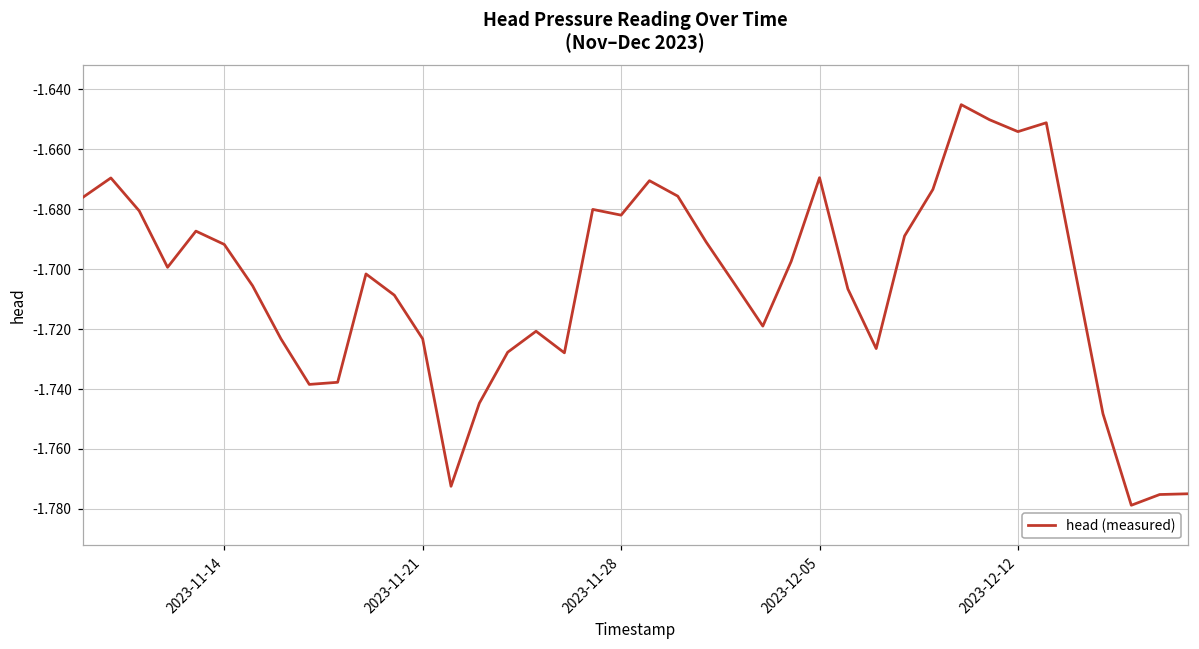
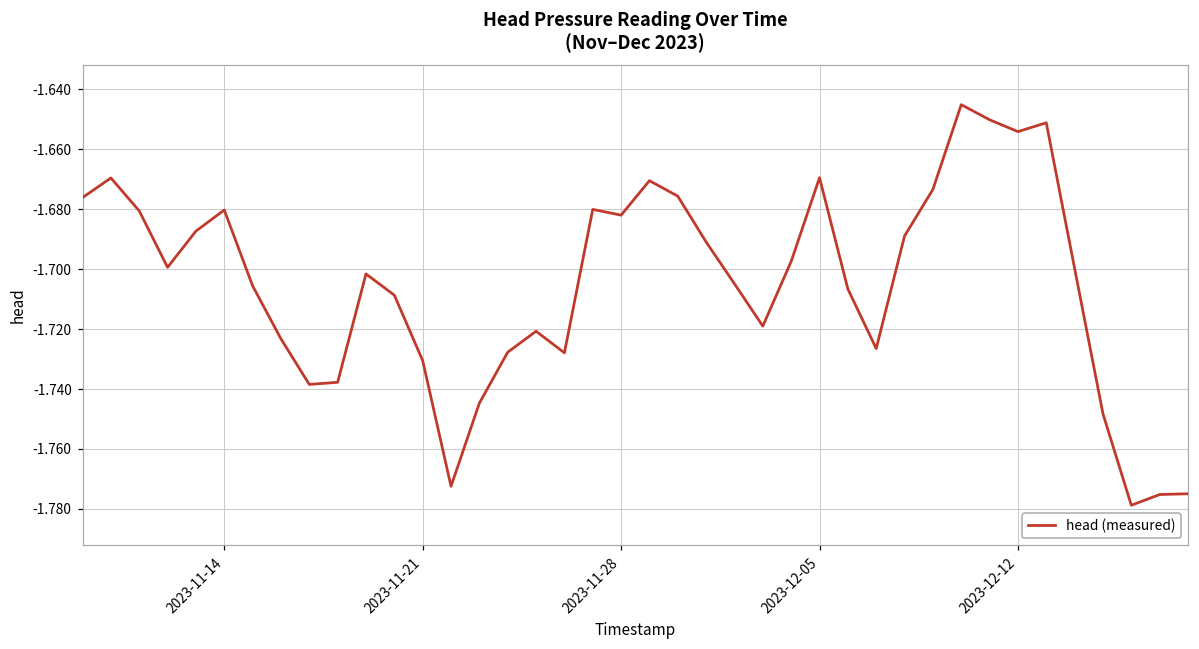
  {
-   "2023-11-14": -1.692,
-   "2023-11-21": -1.723,
+   "2023-11-14": -1.680,
+   "2023-11-21": -1.731,
    "2023-11-28": -1.682,
    "2023-12-05": -1.669,
    "2023-12-12": -1.654
  }
